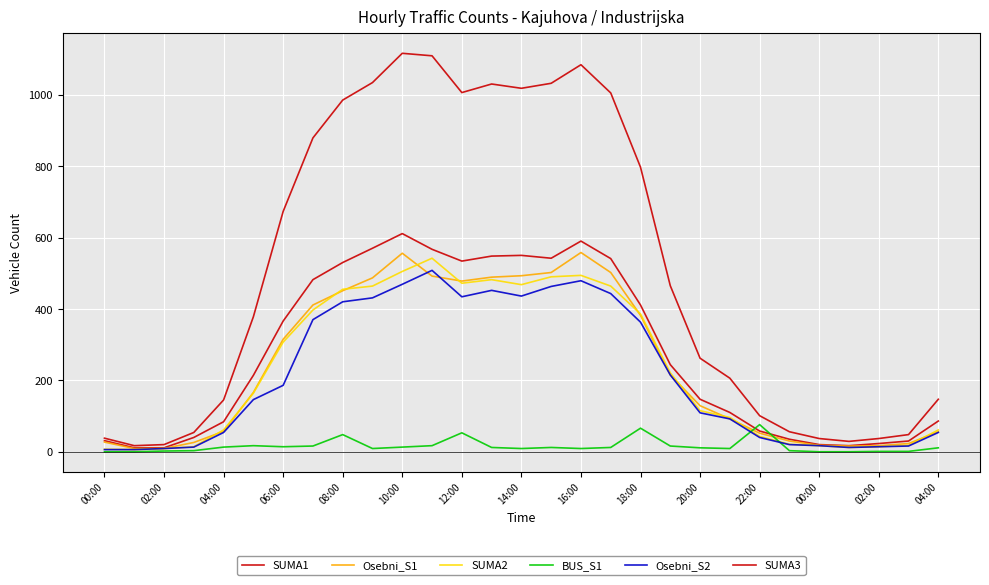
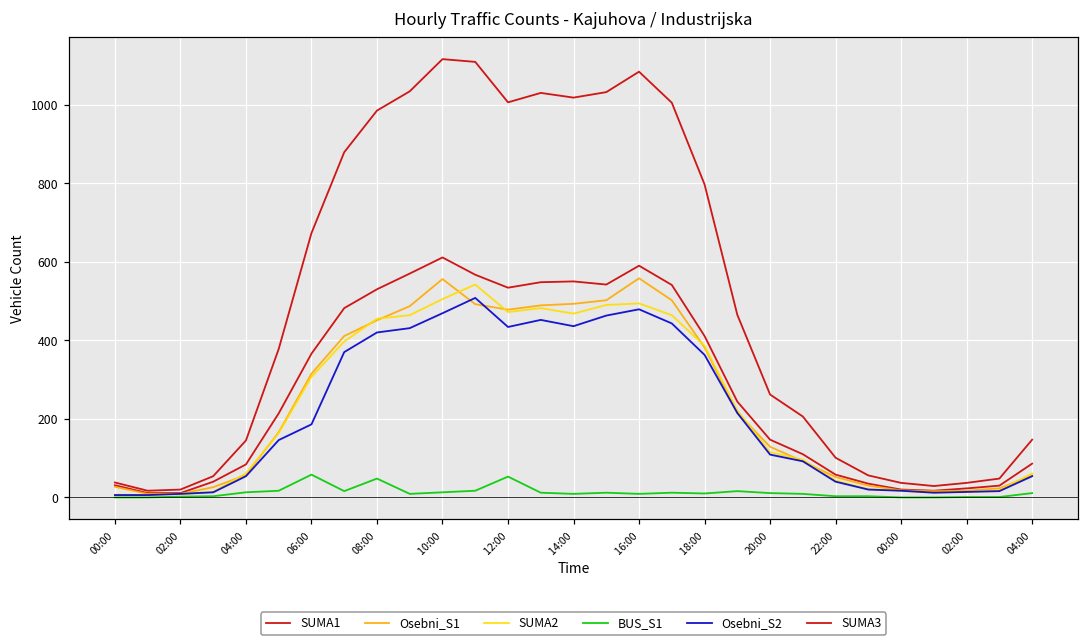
  {
    "BUS_S1": {
-     "06:00": 10,
+     "06:00": 60,
      "08:00": 50,
      "10:00": 10,
      "12:00": 50,
      "14:00": 10,
      "16:00": 10,
-     "18:00": 70,
+     "18:00": 10,
      "20:00": 10,
-     "22:00": 80
+     "22:00": 0
    },
    "Osebni_S2": {
      "06:00": 190,
      "08:00": 420,
      "10:00": 470,
      "12:00": 430,
      "14:00": 440,
      "16:00": 480,
      "18:00": 360
    }
  }
